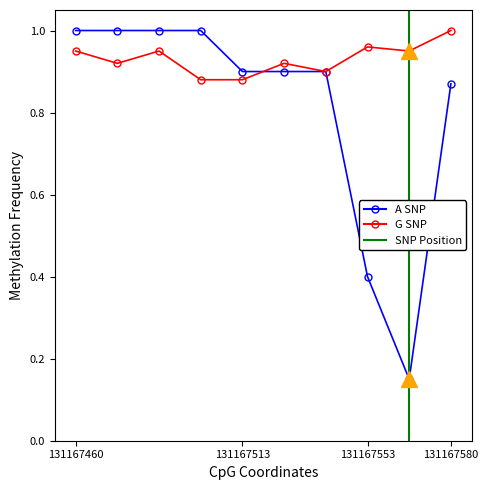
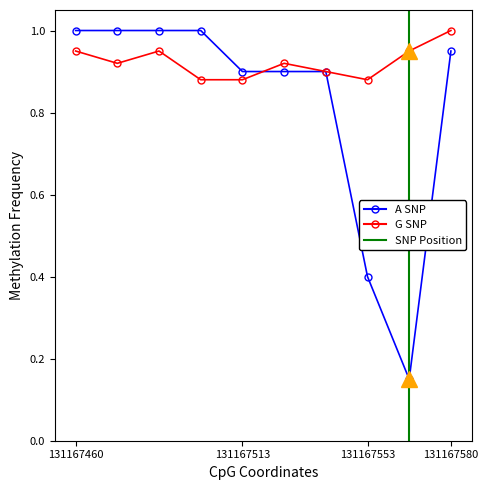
  {
    "A SNP": {
      "131167460": 1.00,
      "131167513": 0.90,
      "131167553": 0.40,
-     "131167580": 0.87
+     "131167580": 0.95
    },
    "G SNP": {
      "131167460": 0.95,
      "131167513": 0.88,
-     "131167553": 0.96,
+     "131167553": 0.88,
      "131167580": 1.00
    }
  }
